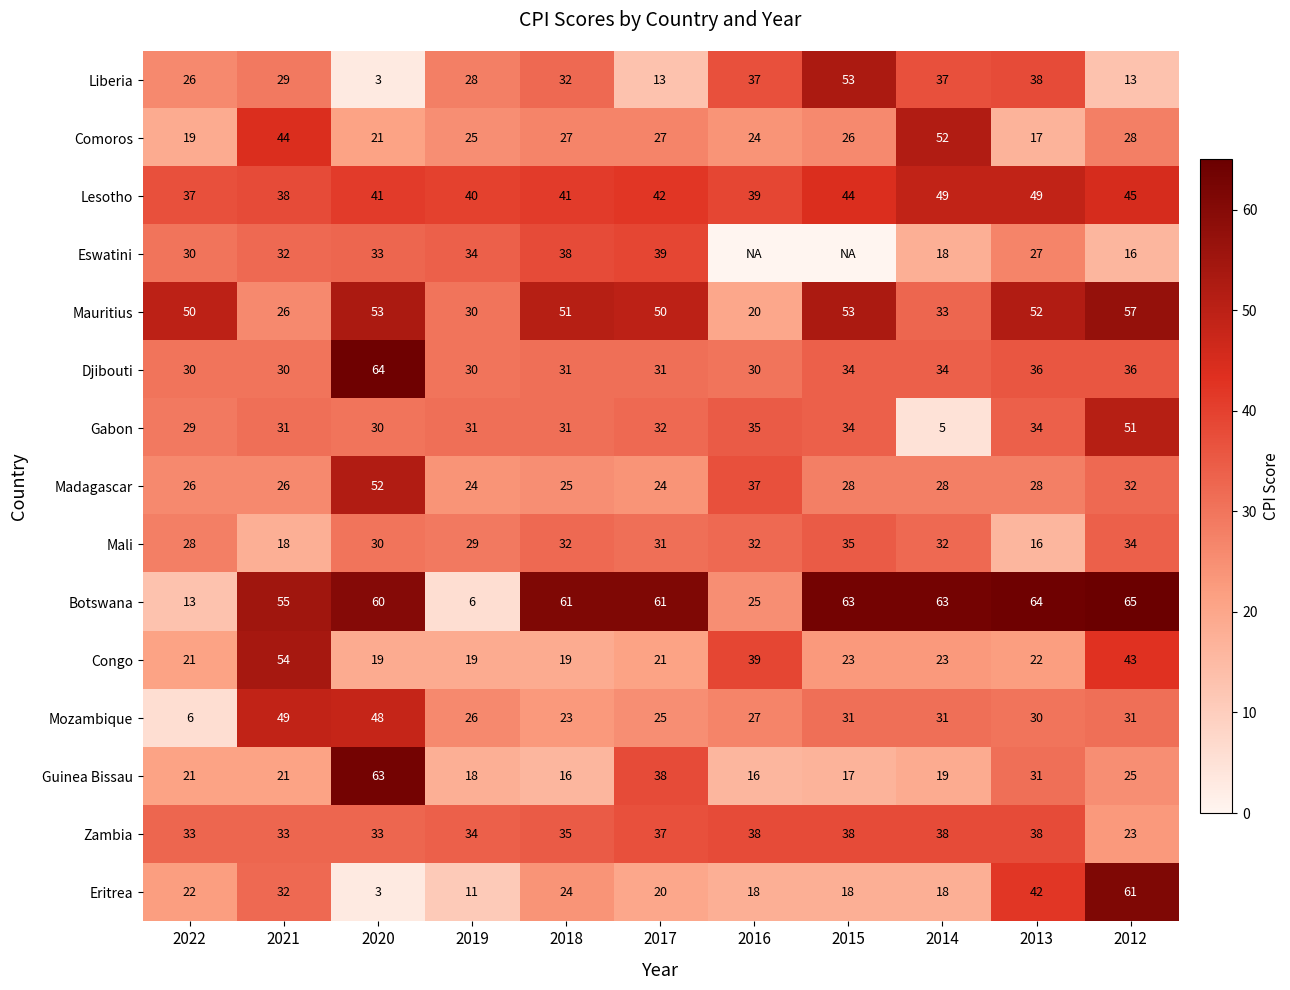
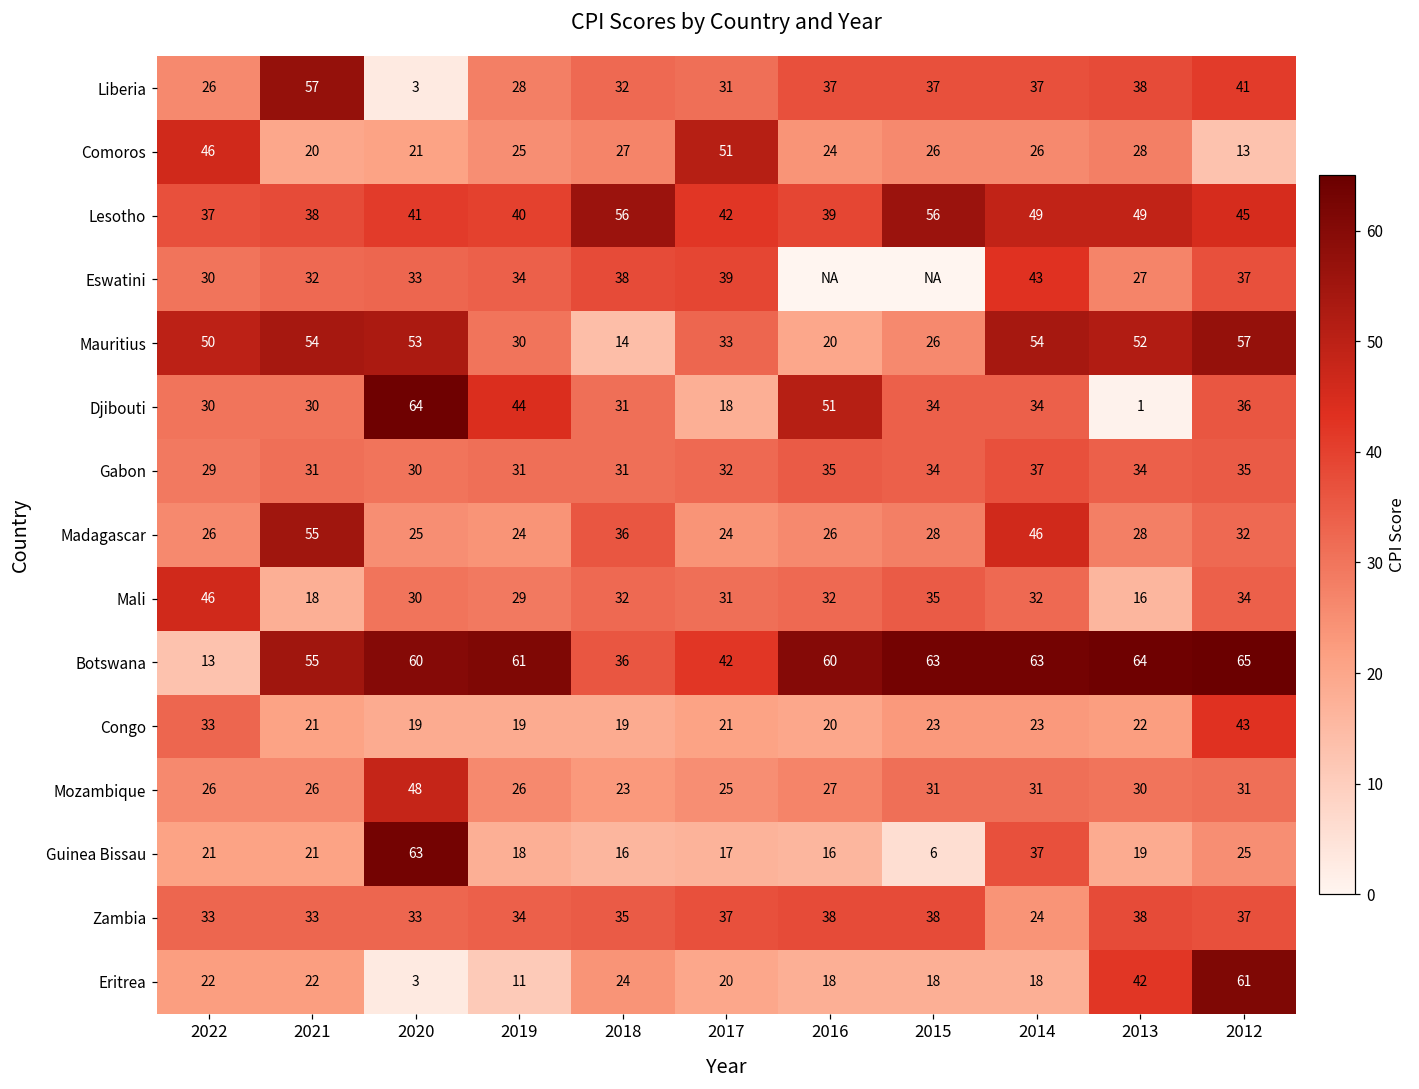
  {
    "Liberia": {
      "2022": 26,
-     "2021": 29,
+     "2021": 57,
      "2020": 3,
      "2019": 28,
      "2018": 32,
-     "2017": 13,
+     "2017": 31,
      "2016": 37,
-     "2015": 53,
+     "2015": 37,
      "2014": 37,
      "2013": 38,
-     "2012": 13
+     "2012": 41
    },
    "Comoros": {
-     "2022": 19,
-     "2021": 44,
+     "2022": 46,
+     "2021": 20,
      "2020": 21,
      "2019": 25,
      "2018": 27,
-     "2017": 27,
+     "2017": 51,
      "2016": 24,
      "2015": 26,
-     "2014": 52,
-     "2013": 17,
-     "2012": 28
+     "2014": 26,
+     "2013": 28,
+     "2012": 13
    },
    "Lesotho": {
      "2022": 37,
      "2021": 38,
      "2020": 41,
      "2019": 40,
-     "2018": 41,
+     "2018": 56,
      "2017": 42,
      "2016": 39,
-     "2015": 44,
+     "2015": 56,
      "2014": 49,
      "2013": 49,
      "2012": 45
    },
    "Eswatini": {
      "2022": 30,
      "2021": 32,
      "2020": 33,
      "2019": 34,
      "2018": 38,
      "2017": 39,
-     "2014": 18,
+     "2014": 43,
      "2013": 27,
-     "2012": 16
+     "2012": 37
    },
    "Mauritius": {
      "2022": 50,
-     "2021": 26,
+     "2021": 54,
      "2020": 53,
      "2019": 30,
-     "2018": 51,
-     "2017": 50,
+     "2018": 14,
+     "2017": 33,
      "2016": 20,
-     "2015": 53,
-     "2014": 33,
+     "2015": 26,
+     "2014": 54,
      "2013": 52,
      "2012": 57
    },
    "Djibouti": {
      "2022": 30,
      "2021": 30,
      "2020": 64,
-     "2019": 30,
+     "2019": 44,
      "2018": 31,
-     "2017": 31,
-     "2016": 30,
+     "2017": 18,
+     "2016": 51,
      "2015": 34,
      "2014": 34,
-     "2013": 36,
+     "2013": 1,
      "2012": 36
    },
    "Gabon": {
      "2022": 29,
      "2021": 31,
      "2020": 30,
      "2019": 31,
      "2018": 31,
      "2017": 32,
      "2016": 35,
      "2015": 34,
-     "2014": 5,
+     "2014": 37,
      "2013": 34,
-     "2012": 51
+     "2012": 35
    },
    "Madagascar": {
      "2022": 26,
-     "2021": 26,
-     "2020": 52,
+     "2021": 55,
+     "2020": 25,
      "2019": 24,
-     "2018": 25,
+     "2018": 36,
      "2017": 24,
-     "2016": 37,
+     "2016": 26,
      "2015": 28,
-     "2014": 28,
+     "2014": 46,
      "2013": 28,
      "2012": 32
    },
    "Mali": {
-     "2022": 28,
+     "2022": 46,
      "2021": 18,
      "2020": 30,
      "2019": 29,
      "2018": 32,
      "2017": 31,
      "2016": 32,
      "2015": 35,
      "2014": 32,
      "2013": 16,
      "2012": 34
    },
    "Botswana": {
      "2022": 13,
      "2021": 55,
      "2020": 60,
-     "2019": 6,
-     "2018": 61,
-     "2017": 61,
-     "2016": 25,
+     "2019": 61,
+     "2018": 36,
+     "2017": 42,
+     "2016": 60,
      "2015": 63,
      "2014": 63,
      "2013": 64,
      "2012": 65
    },
    "Congo": {
-     "2022": 21,
-     "2021": 54,
+     "2022": 33,
+     "2021": 21,
      "2020": 19,
      "2019": 19,
      "2018": 19,
      "2017": 21,
-     "2016": 39,
+     "2016": 20,
      "2015": 23,
      "2014": 23,
      "2013": 22,
      "2012": 43
    },
    "Mozambique": {
-     "2022": 6,
-     "2021": 49,
+     "2022": 26,
+     "2021": 26,
      "2020": 48,
      "2019": 26,
      "2018": 23,
      "2017": 25,
      "2016": 27,
      "2015": 31,
      "2014": 31,
      "2013": 30,
      "2012": 31
    },
    "Guinea Bissau": {
      "2022": 21,
      "2021": 21,
      "2020": 63,
      "2019": 18,
      "2018": 16,
-     "2017": 38,
+     "2017": 17,
      "2016": 16,
-     "2015": 17,
-     "2014": 19,
-     "2013": 31,
+     "2015": 6,
+     "2014": 37,
+     "2013": 19,
      "2012": 25
    },
    "Zambia": {
      "2022": 33,
      "2021": 33,
      "2020": 33,
      "2019": 34,
      "2018": 35,
      "2017": 37,
      "2016": 38,
      "2015": 38,
-     "2014": 38,
+     "2014": 24,
      "2013": 38,
-     "2012": 23
+     "2012": 37
    },
    "Eritrea": {
      "2022": 22,
-     "2021": 32,
+     "2021": 22,
      "2020": 3,
      "2019": 11,
      "2018": 24,
      "2017": 20,
      "2016": 18,
      "2015": 18,
      "2014": 18,
      "2013": 42,
      "2012": 61
    }
  }
